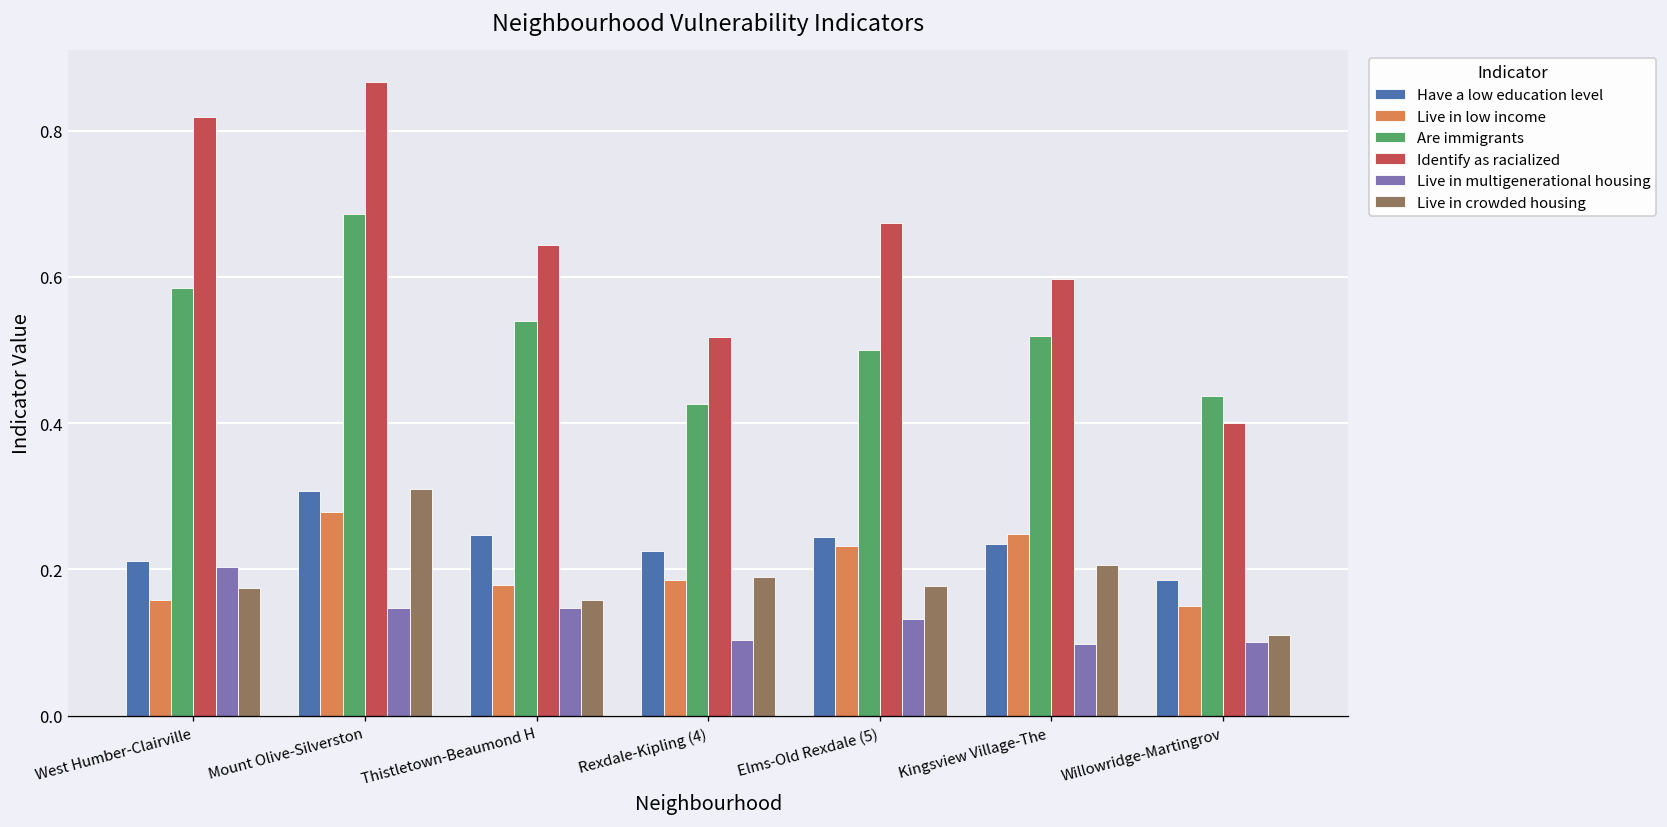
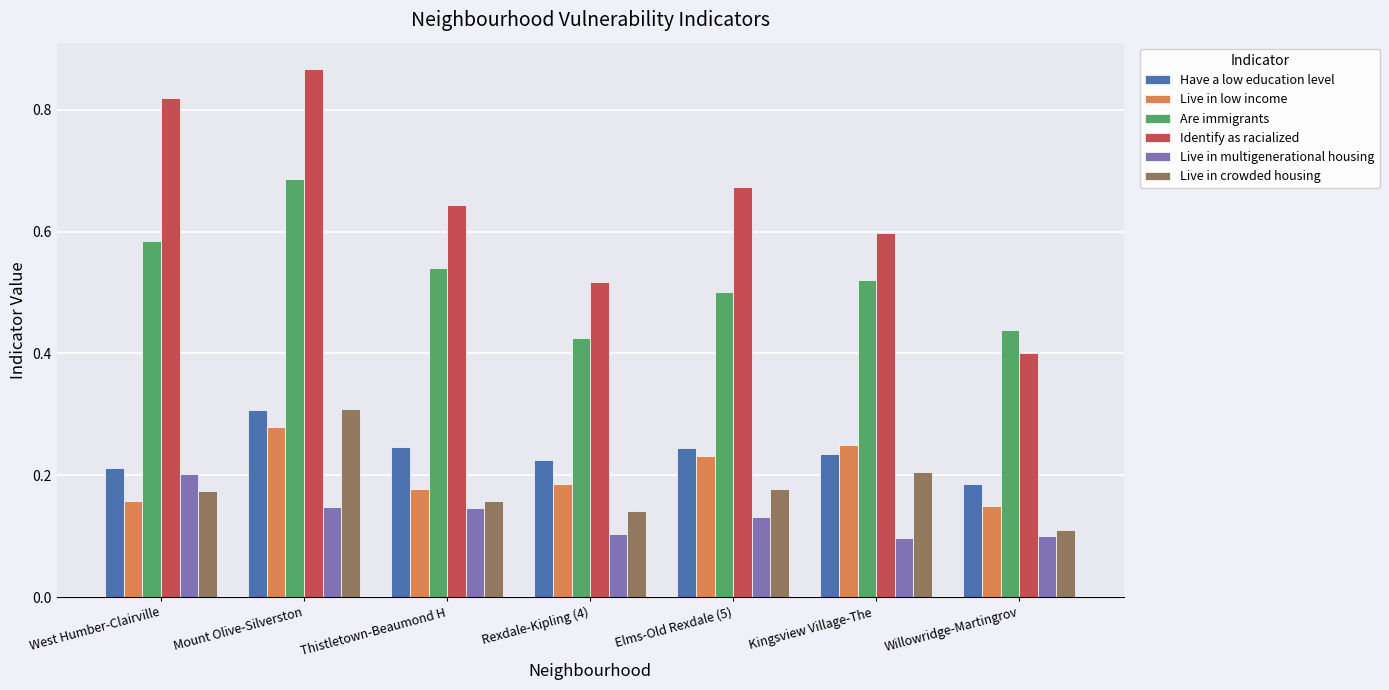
  {
    "Are immigrants": {
      "West Humber-Clairville": 0.58,
      "Mount Olive-Silverston": 0.69,
      "Thistletown-Beaumond H": 0.54,
      "Rexdale-Kipling (4)": 0.43,
      "Elms-Old Rexdale (5)": 0.50,
      "Kingsview Village-The": 0.52,
      "Willowridge-Martingrov": 0.44
    },
    "Live in crowded housing": {
      "West Humber-Clairville": 0.17,
      "Mount Olive-Silverston": 0.31,
      "Thistletown-Beaumond H": 0.16,
-     "Rexdale-Kipling (4)": 0.19,
+     "Rexdale-Kipling (4)": 0.14,
      "Elms-Old Rexdale (5)": 0.18,
      "Kingsview Village-The": 0.21,
      "Willowridge-Martingrov": 0.11
    }
  }
